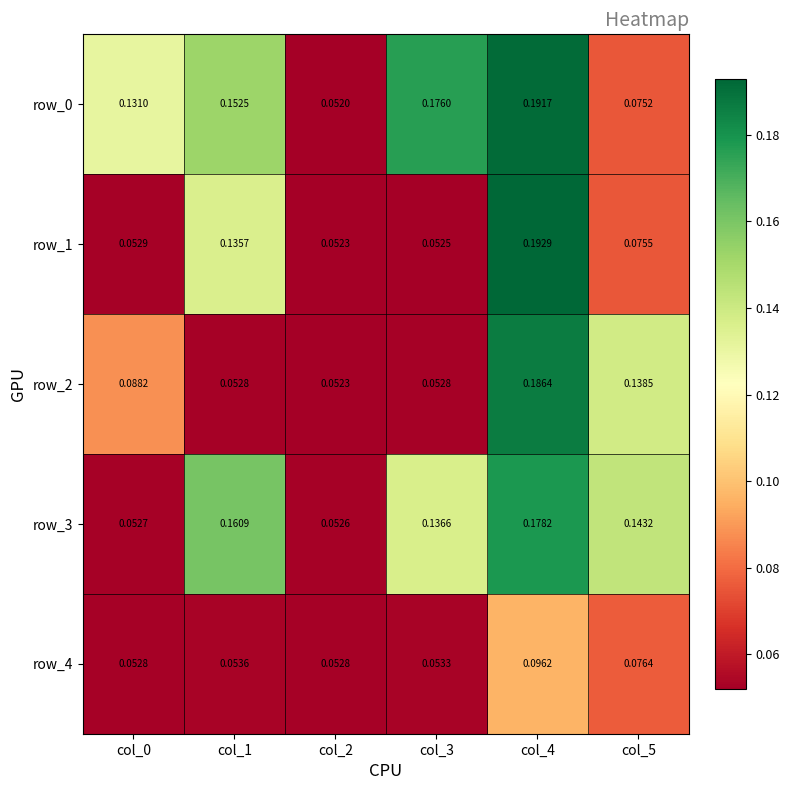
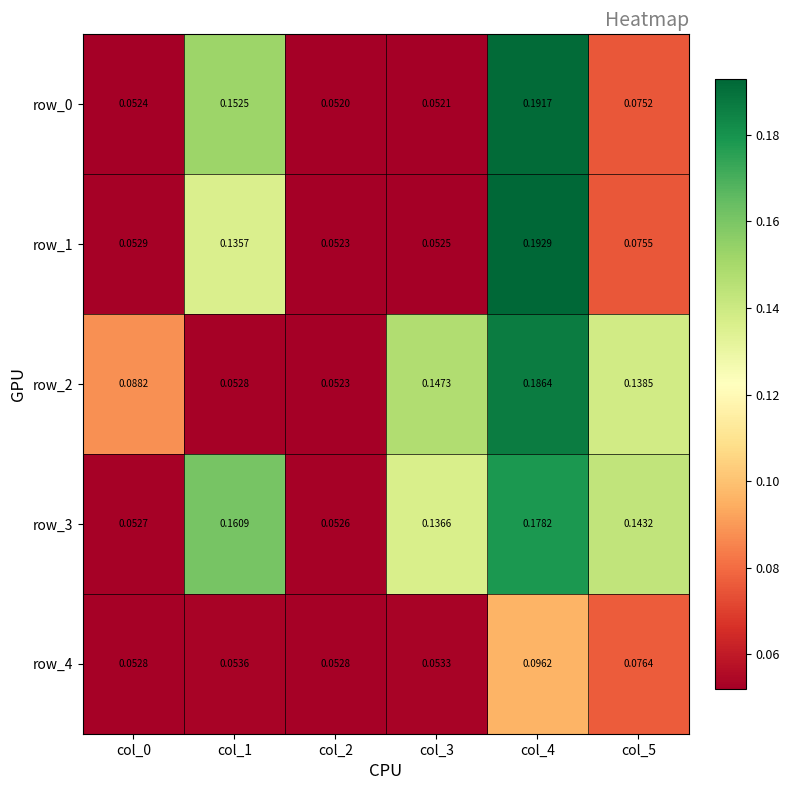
  {
    "row_0": {
-     "col_0": 0.1310,
+     "col_0": 0.0524,
      "col_1": 0.1525,
      "col_2": 0.0520,
-     "col_3": 0.1760,
+     "col_3": 0.0521,
      "col_4": 0.1917,
      "col_5": 0.0752
    },
    "row_1": {
      "col_0": 0.0529,
      "col_1": 0.1357,
      "col_2": 0.0523,
      "col_3": 0.0525,
      "col_4": 0.1929,
      "col_5": 0.0755
    },
    "row_2": {
      "col_0": 0.0882,
      "col_1": 0.0528,
      "col_2": 0.0523,
-     "col_3": 0.0528,
+     "col_3": 0.1473,
      "col_4": 0.1864,
      "col_5": 0.1385
    },
    "row_3": {
      "col_0": 0.0527,
      "col_1": 0.1609,
      "col_2": 0.0526,
      "col_3": 0.1366,
      "col_4": 0.1782,
      "col_5": 0.1432
    },
    "row_4": {
      "col_0": 0.0528,
      "col_1": 0.0536,
      "col_2": 0.0528,
      "col_3": 0.0533,
      "col_4": 0.0962,
      "col_5": 0.0764
    }
  }
